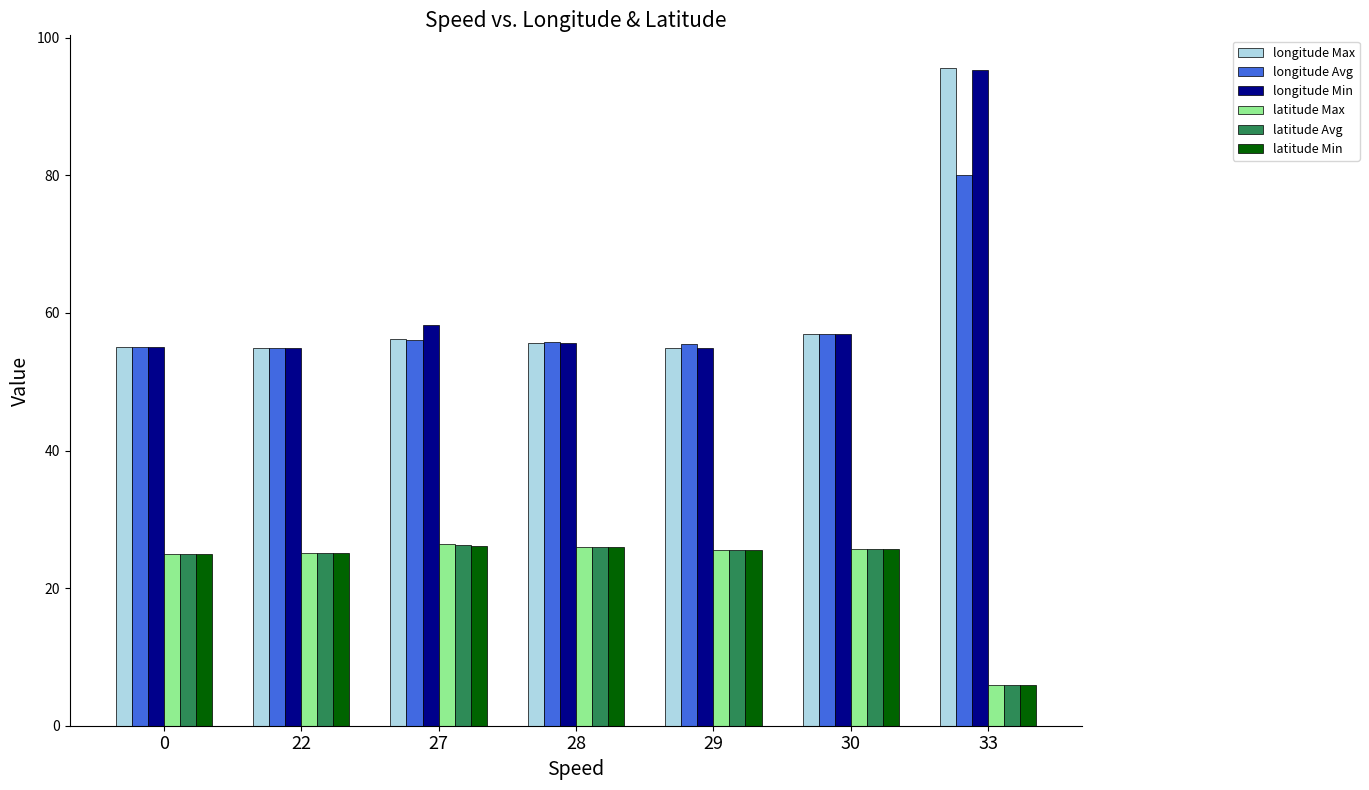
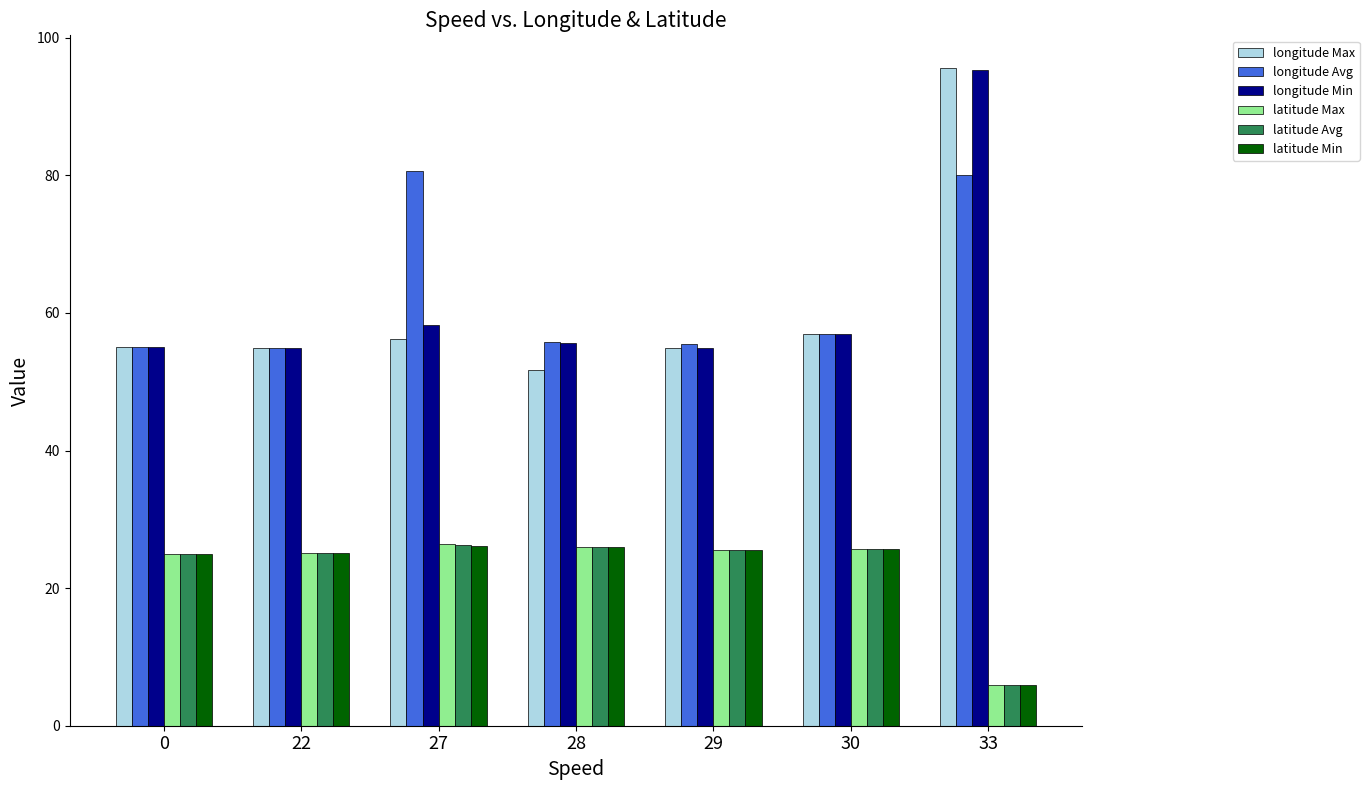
  {
    "longitude Max": {
      "0": 55,
      "22": 55,
      "27": 56,
-     "28": 56,
+     "28": 52,
      "29": 55,
      "30": 57,
      "33": 96
    },
    "longitude Avg": {
      "0": 55,
      "22": 55,
-     "27": 56,
+     "27": 81,
      "28": 56,
      "29": 55,
      "30": 57,
      "33": 80
    },
    "longitude Min": {
      "0": 55,
      "22": 55,
      "27": 58,
      "28": 56,
      "29": 55,
      "30": 57,
      "33": 95
    },
    "latitude Max": {
      "0": 25,
      "22": 25,
      "27": 26,
      "28": 26,
      "29": 26,
      "30": 26,
      "33": 6
    },
    "latitude Avg": {
      "0": 25,
      "22": 25,
      "27": 26,
      "28": 26,
      "29": 26,
      "30": 26,
      "33": 6
    },
    "latitude Min": {
      "0": 25,
      "22": 25,
      "27": 26,
      "28": 26,
      "29": 26,
      "30": 26,
      "33": 6
    }
  }
